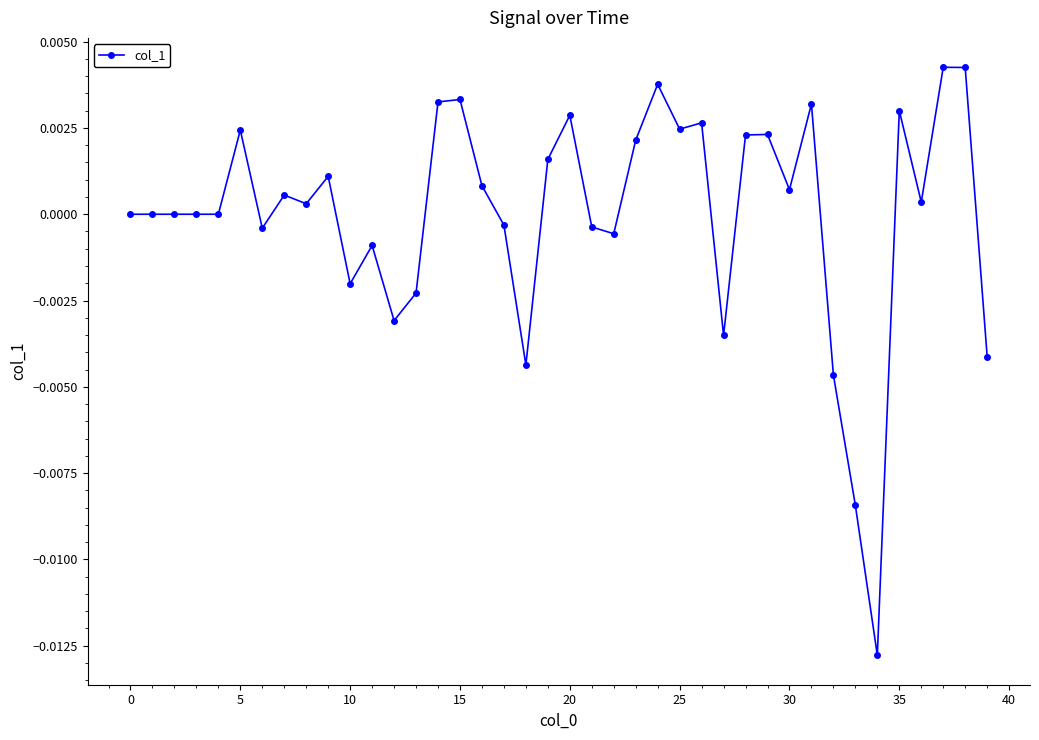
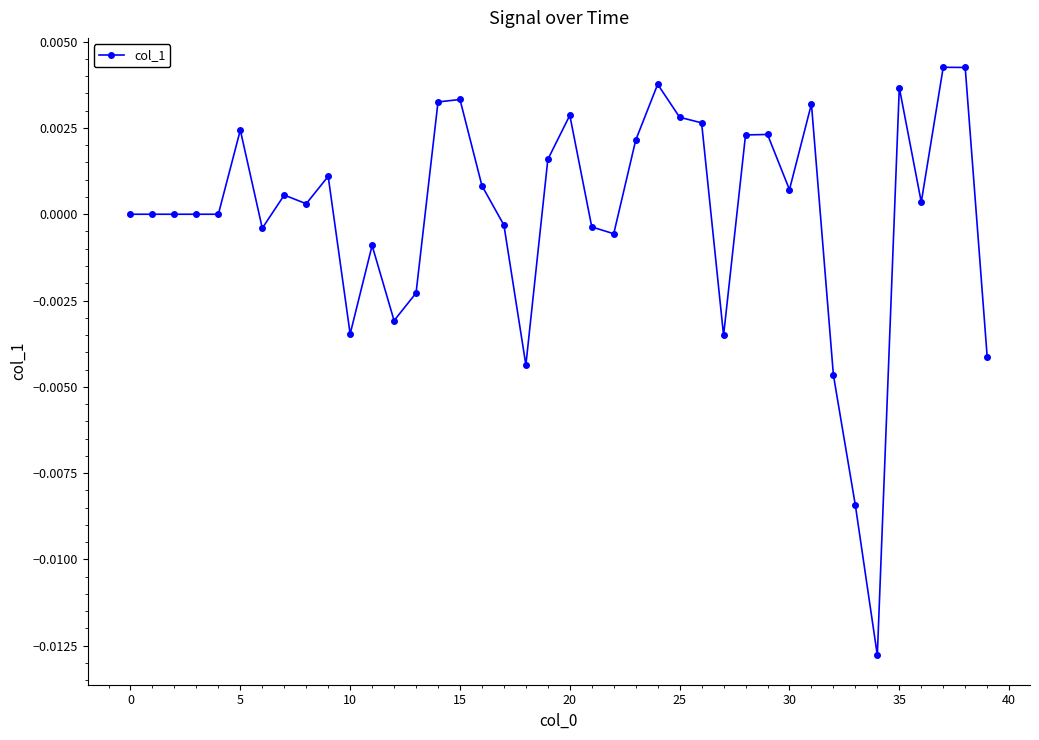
  {
    "0": 0.0000,
    "5": 0.0024,
-   "10": -0.0020,
+   "10": -0.0035,
    "15": 0.0033,
    "20": 0.0029,
-   "25": 0.0025,
+   "25": 0.0028,
    "30": 0.0007,
-   "35": 0.0030
+   "35": 0.0037
  }
